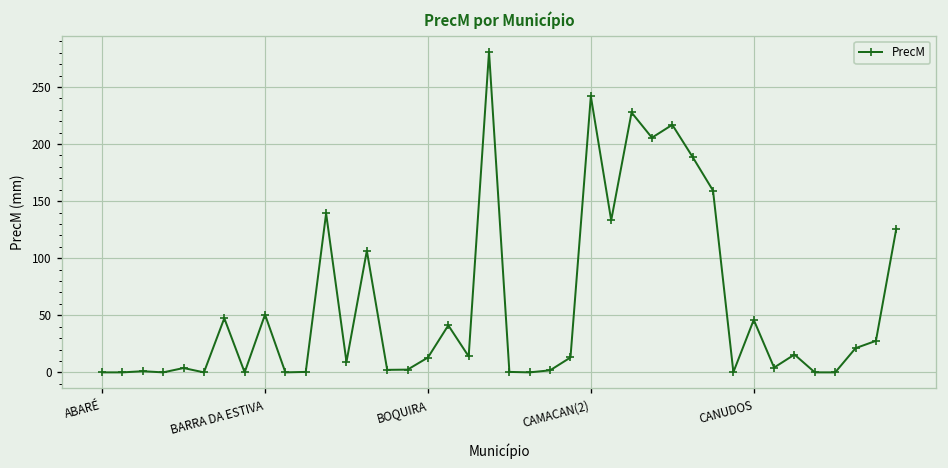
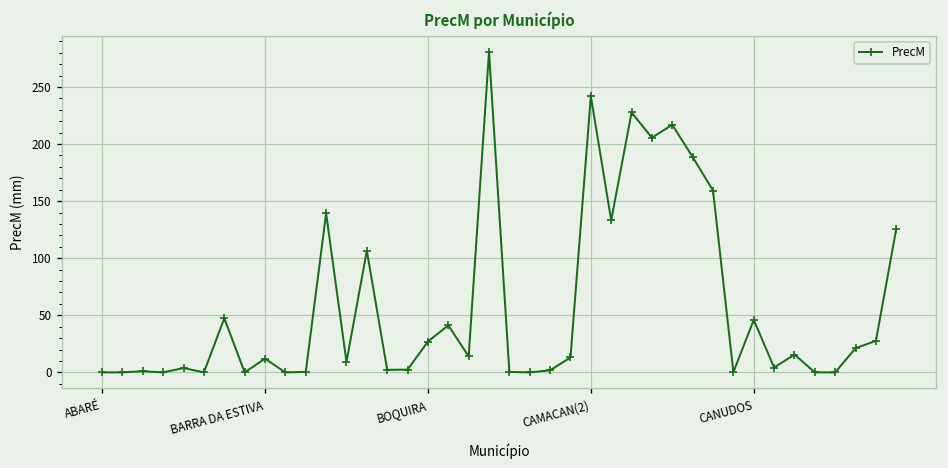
  {
    "ABARÉ": 0,
-   "BARRA DA ESTIVA": 50,
-   "BOQUIRA": 10,
+   "BARRA DA ESTIVA": 10,
+   "BOQUIRA": 30,
    "CAMACAN(2)": 240,
    "CANUDOS": 50
  }
